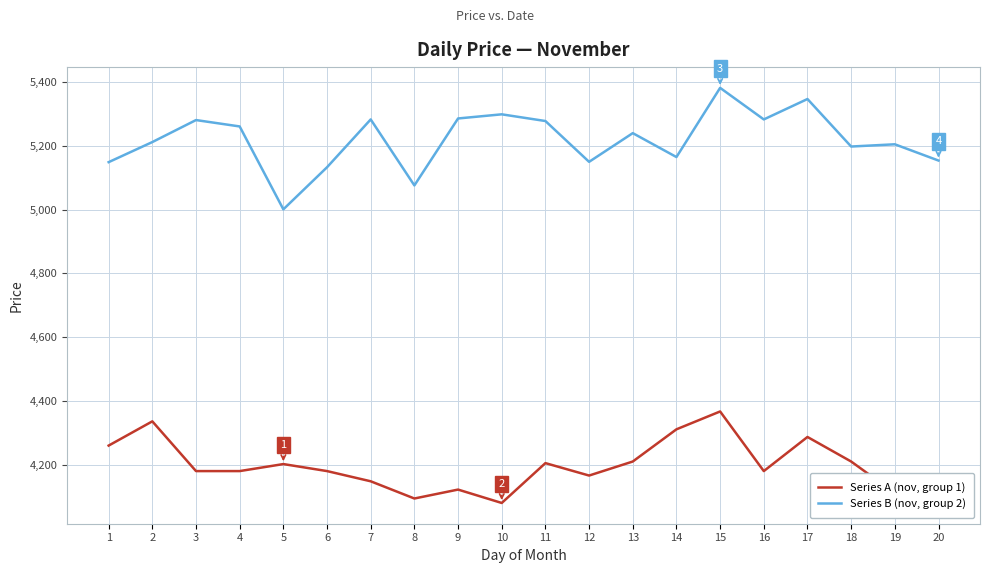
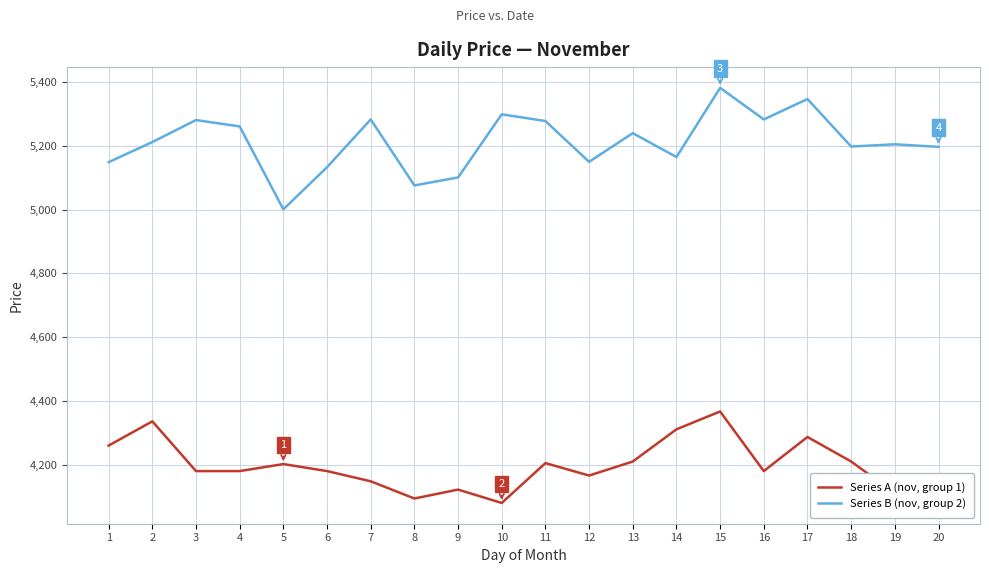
  {
    "Series A (nov, group 1)": {
      "1": "4,260",
      "2": "4,340",
      "3": "4,180",
      "4": "4,180",
      "6": "4,180",
      "7": "4,150",
      "8": "4,090",
      "9": "4,120",
      "11": "4,210",
      "12": "4,170",
      "13": "4,210",
      "14": "4,310",
      "15": "4,370",
      "16": "4,180",
      "17": "4,290",
      "18": "4,210"
    },
    "Series B (nov, group 2)": {
      "1": "5,150",
      "2": "5,210",
      "3": "5,280",
      "4": "5,260",
      "5": "5,000",
      "6": "5,130",
      "7": "5,280",
      "8": "5,080",
-     "9": "5,290",
+     "9": "5,100",
      "10": "5,300",
      "11": "5,280",
      "12": "5,150",
      "13": "5,240",
      "14": "5,170",
      "16": "5,280",
      "17": "5,350",
      "18": "5,200",
      "19": "5,210",
-     "20": "5,150"
+     "20": "5,200"
    }
  }
